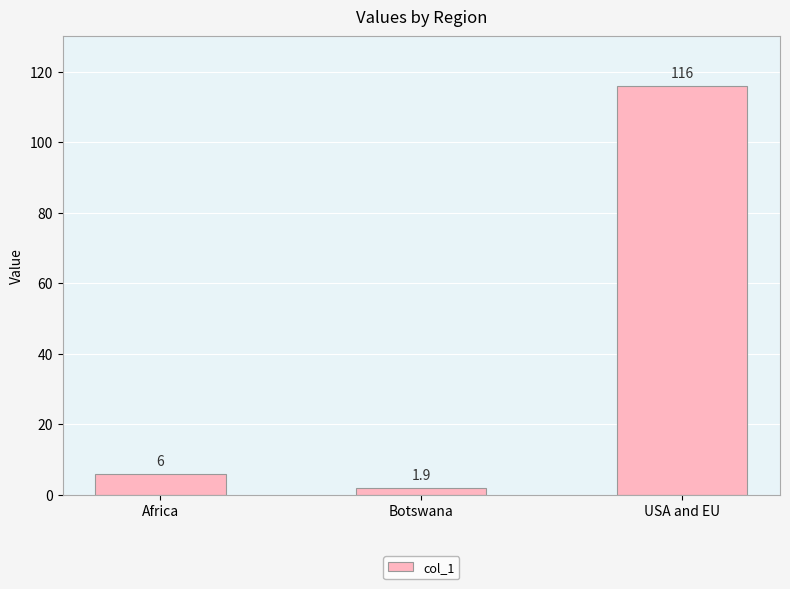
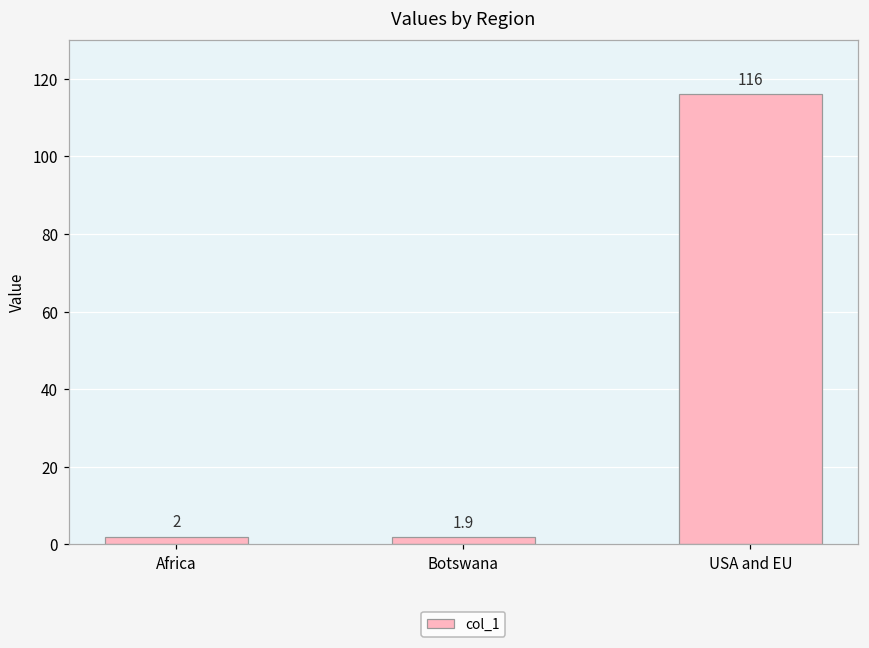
  {
-   "Africa": 6,
+   "Africa": 2,
    "Botswana": 1.9,
    "USA and EU": 116
  }
